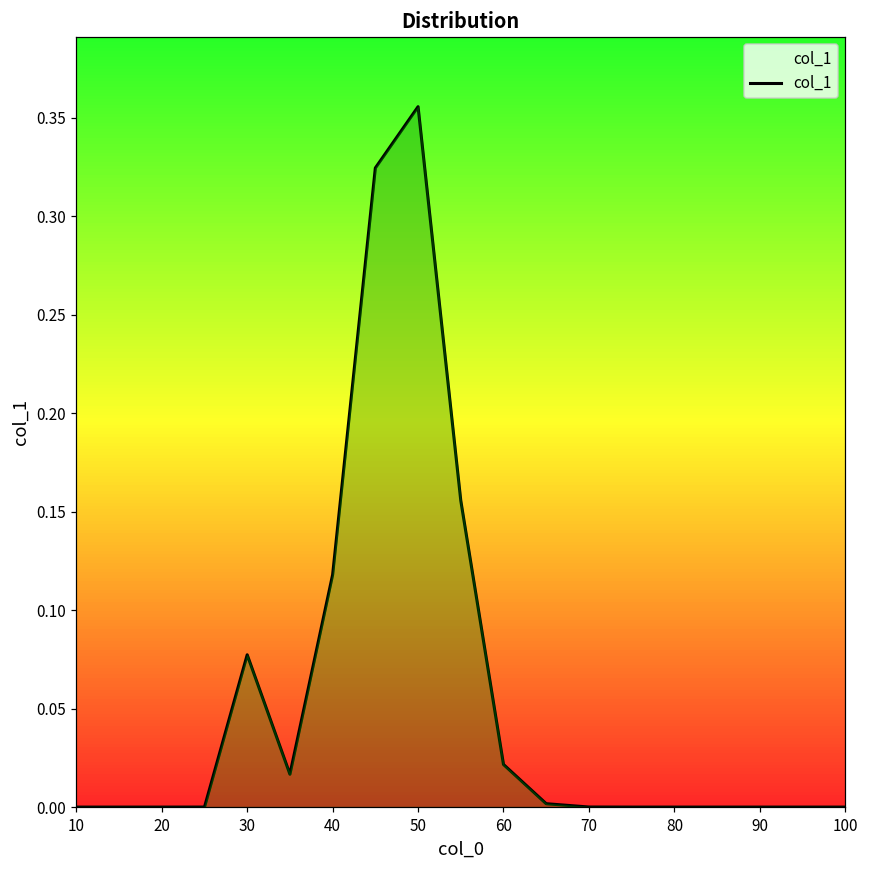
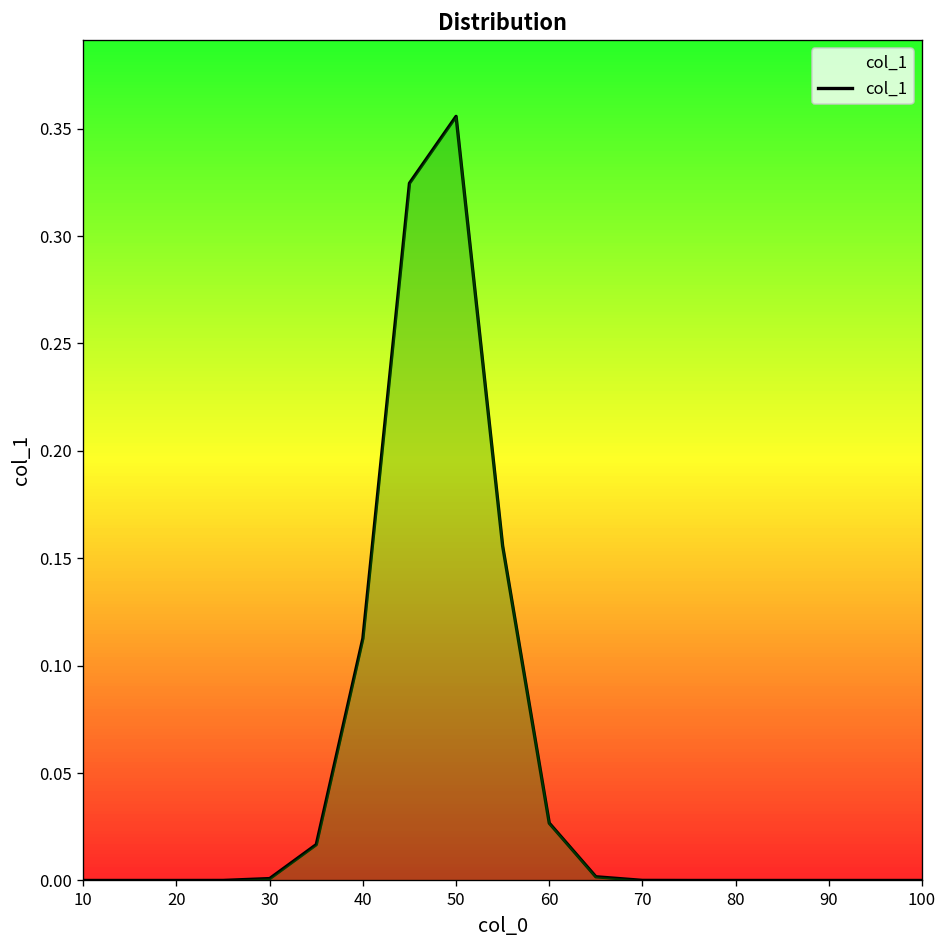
  {
    "10": 0.000,
    "20": 0.000,
-   "30": 0.077,
-   "40": 0.118,
+   "30": 0.001,
+   "40": 0.113,
    "50": 0.356,
-   "60": 0.022,
+   "60": 0.027,
    "70": 0.000,
    "80": 0.000,
    "90": 0.000,
    "100": 0.000
  }
